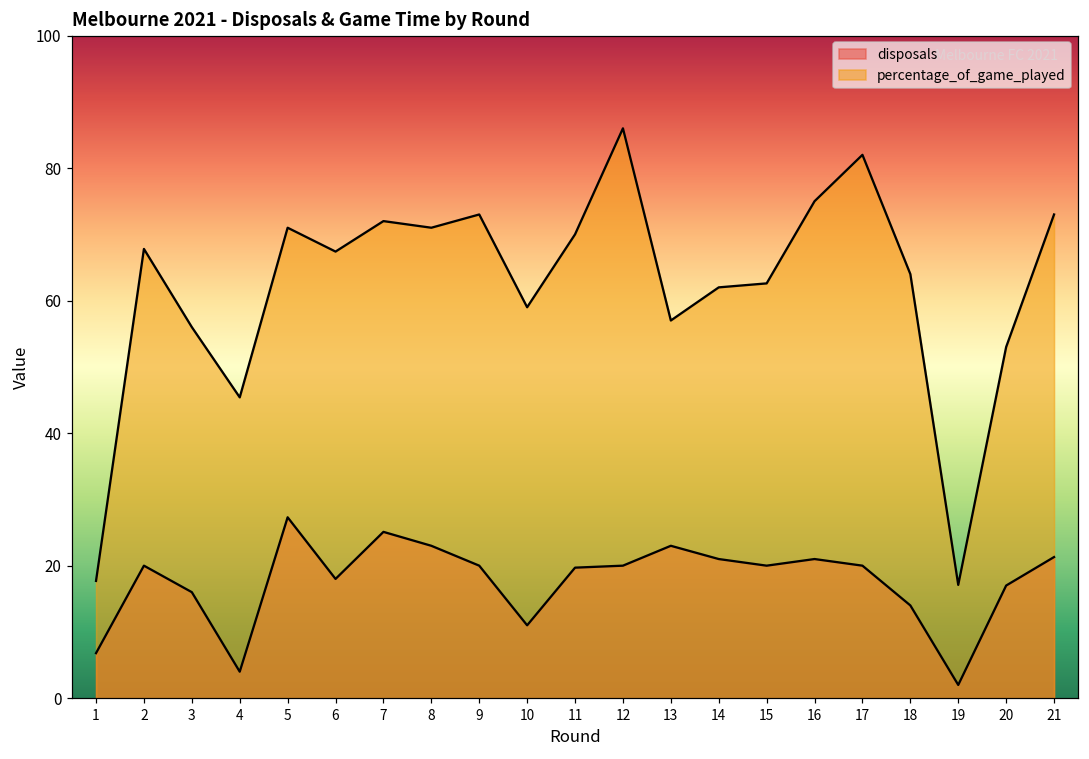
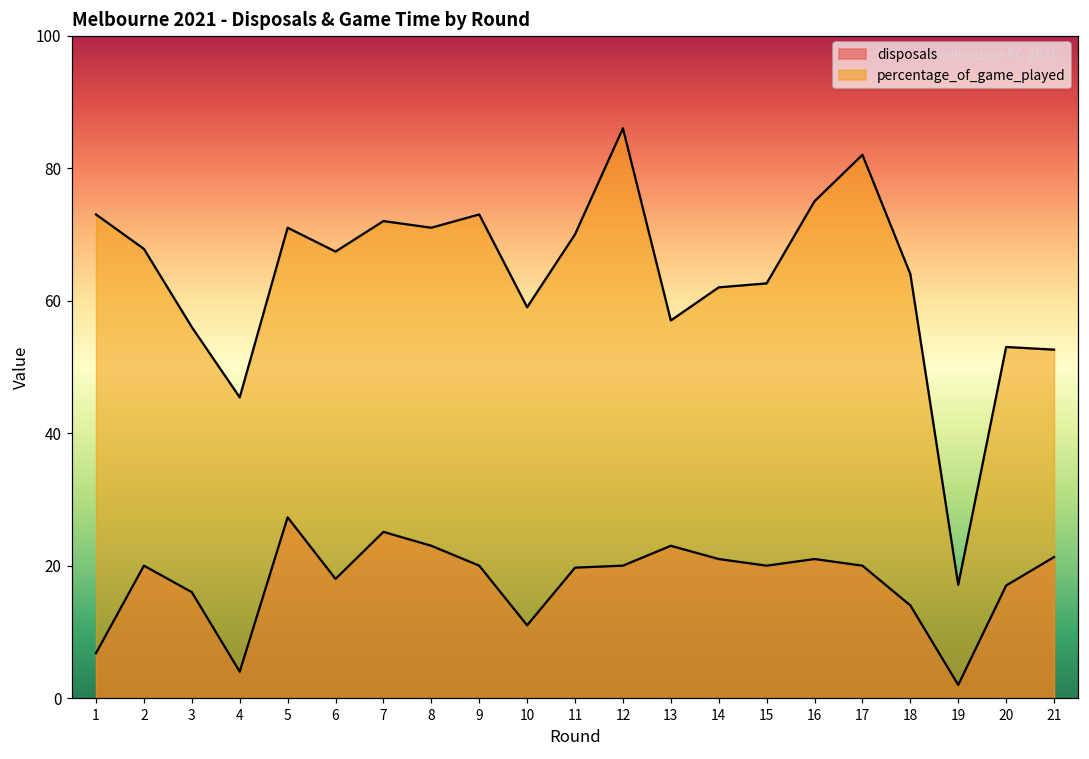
  {
    "disposals": {
      "1": 7,
      "2": 20,
      "3": 16,
      "4": 4,
      "5": 27,
      "6": 18,
      "7": 25,
      "8": 23,
      "9": 20,
      "10": 11,
      "11": 20,
      "12": 20,
      "13": 23,
      "14": 21,
      "15": 20,
      "16": 21,
      "17": 20,
      "18": 14,
      "19": 2,
      "20": 17,
      "21": 21
    },
    "percentage_of_game_played": {
-     "1": 18,
+     "1": 73,
      "2": 68,
      "3": 56,
      "4": 45,
      "5": 71,
      "6": 67,
      "7": 72,
      "8": 71,
      "9": 73,
      "10": 59,
      "11": 70,
      "12": 86,
      "13": 57,
      "14": 62,
      "15": 63,
      "16": 75,
      "17": 82,
      "18": 64,
      "19": 17,
      "20": 53,
-     "21": 73
+     "21": 53
    }
  }
